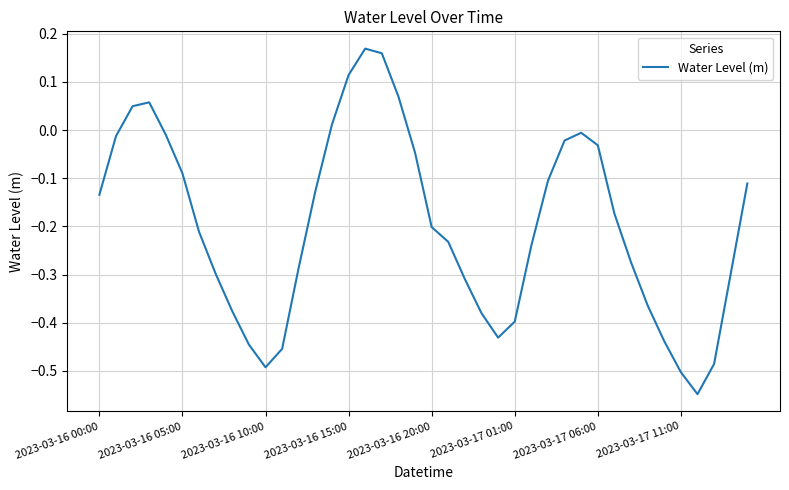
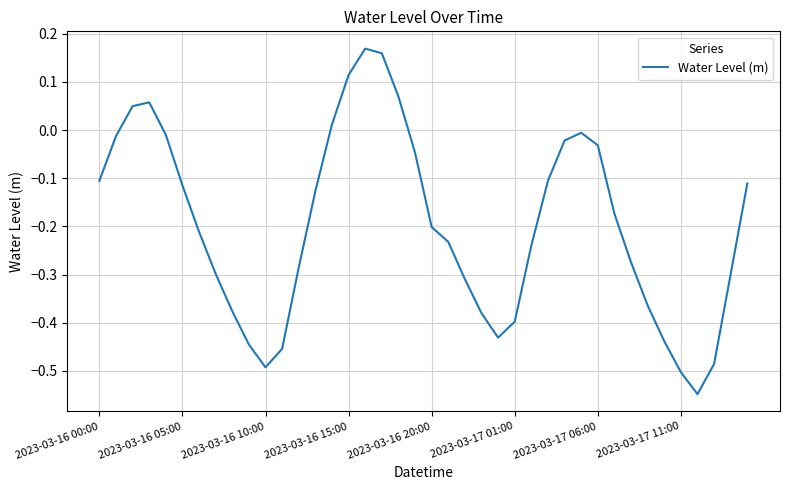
  {
-   "2023-03-16 00:00": -0.13,
-   "2023-03-16 05:00": -0.09,
+   "2023-03-16 00:00": -0.11,
+   "2023-03-16 05:00": -0.11,
    "2023-03-16 10:00": -0.49,
    "2023-03-16 15:00": 0.11,
    "2023-03-16 20:00": -0.20,
    "2023-03-17 01:00": -0.40,
    "2023-03-17 06:00": -0.03,
    "2023-03-17 11:00": -0.50
  }
